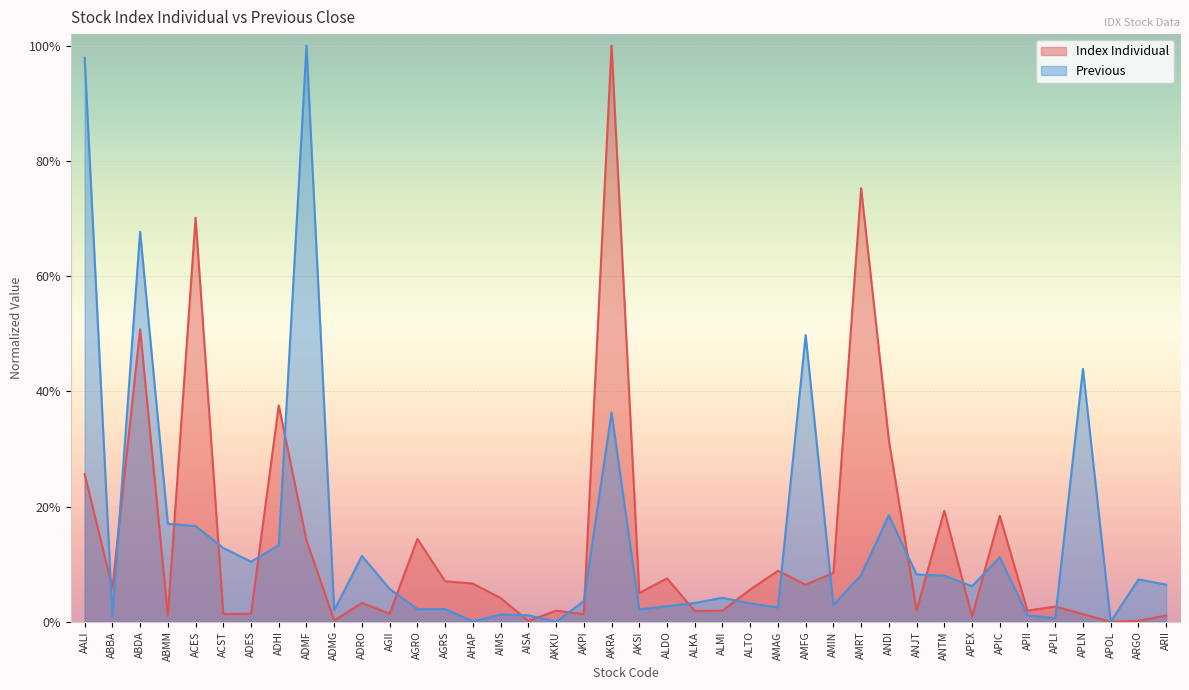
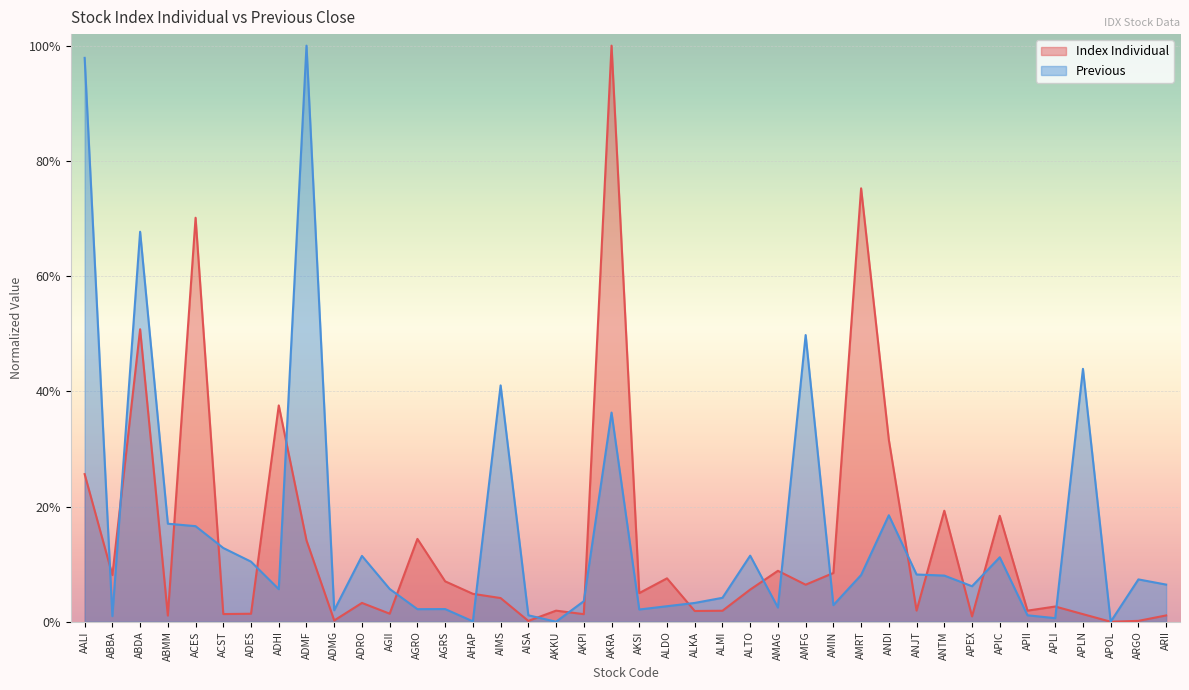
  {
    "Index Individual": {
      "AALI": "26%",
-     "ABBA": "6%",
+     "ABBA": "8%",
      "ABDA": "51%",
      "ABMM": "1%",
      "ACES": "70%",
      "ACST": "1%",
      "ADES": "1%",
      "ADHI": "38%",
      "ADMF": "14%",
      "ADMG": "0%",
      "ADRO": "3%",
      "AGII": "1%",
      "AGRO": "14%",
      "AGRS": "7%",
-     "AHAP": "7%",
+     "AHAP": "5%",
      "AIMS": "4%",
      "AISA": "0%",
      "AKKU": "2%",
      "AKPI": "1%",
      "AKRA": "100%",
      "AKSI": "5%",
      "ALDO": "8%",
      "ALKA": "2%",
      "ALMI": "2%",
      "ALTO": "6%",
      "AMAG": "9%",
      "AMFG": "6%",
      "AMIN": "8%",
      "AMRT": "75%",
      "ANDI": "32%",
      "ANJT": "2%",
      "ANTM": "19%",
      "APEX": "1%",
      "APIC": "18%",
      "APII": "2%",
      "APLI": "3%",
      "APLN": "1%",
      "ARGO": "0%",
      "ARII": "1%"
    },
    "Previous": {
      "AALI": "98%",
      "ABBA": "1%",
      "ABDA": "68%",
      "ABMM": "17%",
      "ACES": "17%",
      "ACST": "13%",
      "ADES": "10%",
-     "ADHI": "13%",
+     "ADHI": "6%",
      "ADMF": "100%",
      "ADMG": "2%",
      "ADRO": "11%",
      "AGII": "6%",
      "AGRO": "2%",
      "AGRS": "2%",
      "AHAP": "0%",
-     "AIMS": "1%",
+     "AIMS": "41%",
      "AISA": "1%",
      "AKKU": "0%",
      "AKPI": "4%",
      "AKRA": "36%",
      "AKSI": "2%",
      "ALDO": "3%",
      "ALKA": "3%",
      "ALMI": "4%",
-     "ALTO": "3%",
+     "ALTO": "11%",
      "AMAG": "2%",
      "AMFG": "50%",
      "AMIN": "3%",
      "AMRT": "8%",
      "ANDI": "18%",
      "ANJT": "8%",
      "ANTM": "8%",
      "APEX": "6%",
      "APIC": "11%",
      "APII": "1%",
      "APLI": "1%",
      "APLN": "44%",
      "ARGO": "7%",
      "ARII": "6%"
    }
  }
